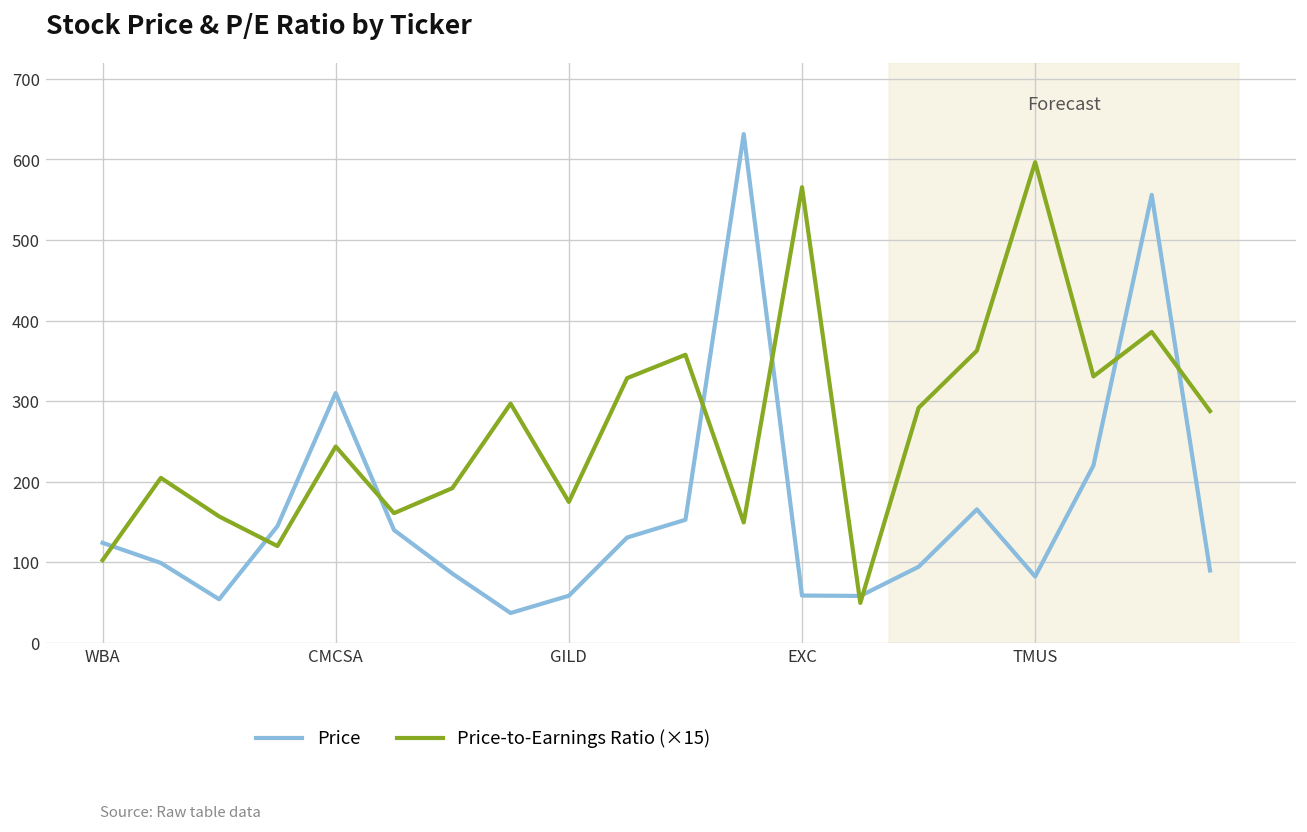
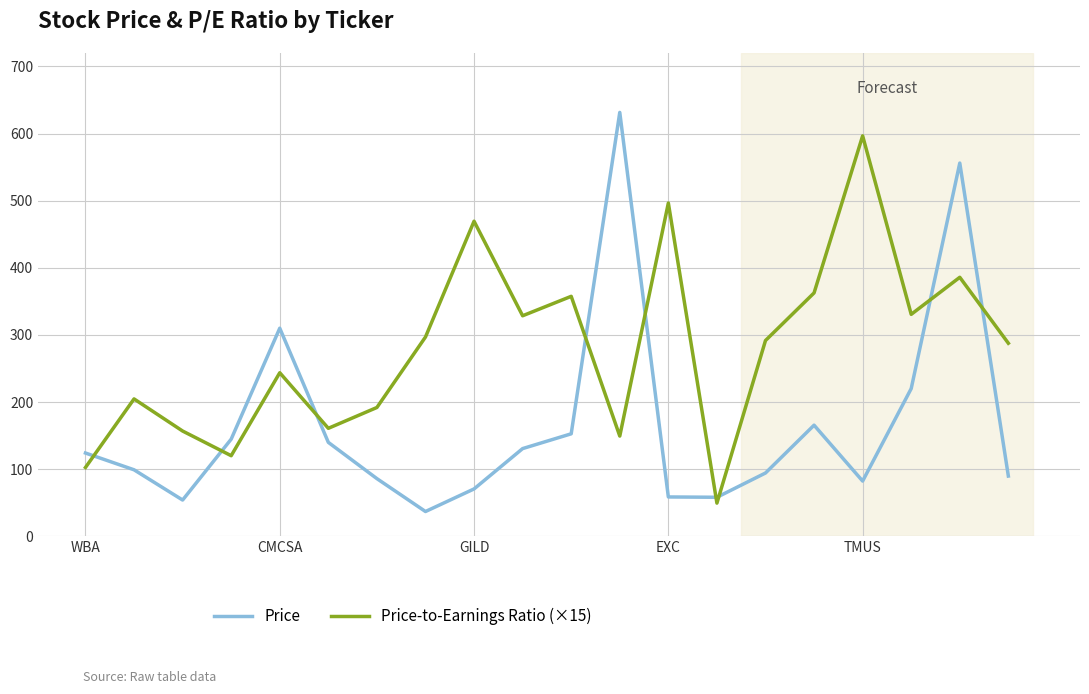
  {
    "Price": {
      "WBA": 120,
      "CMCSA": 310,
-     "GILD": 60,
+     "GILD": 70,
      "EXC": 60,
      "TMUS": 80
    },
    "Price-to-Earnings Ratio (×15)": {
      "WBA": 100,
      "CMCSA": 240,
-     "GILD": 170,
-     "EXC": 570,
+     "GILD": 470,
+     "EXC": 500,
      "TMUS": 600
    }
  }
